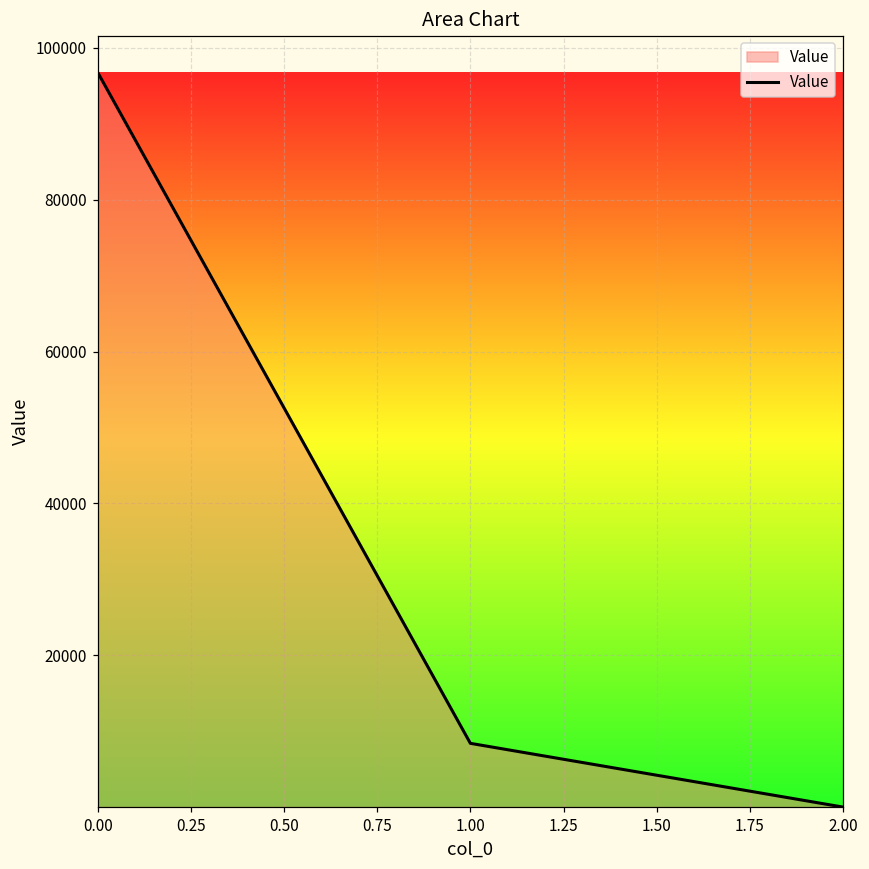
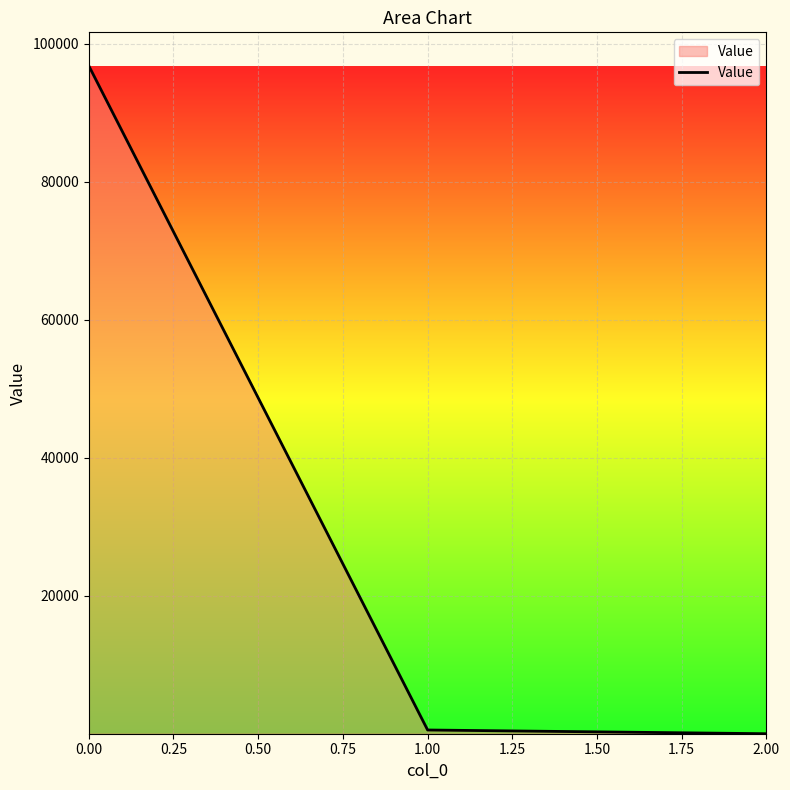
  {
    "0.00": 97000,
-   "1.00": 8000,
+   "1.00": 1000,
    "2.00": 0
  }
